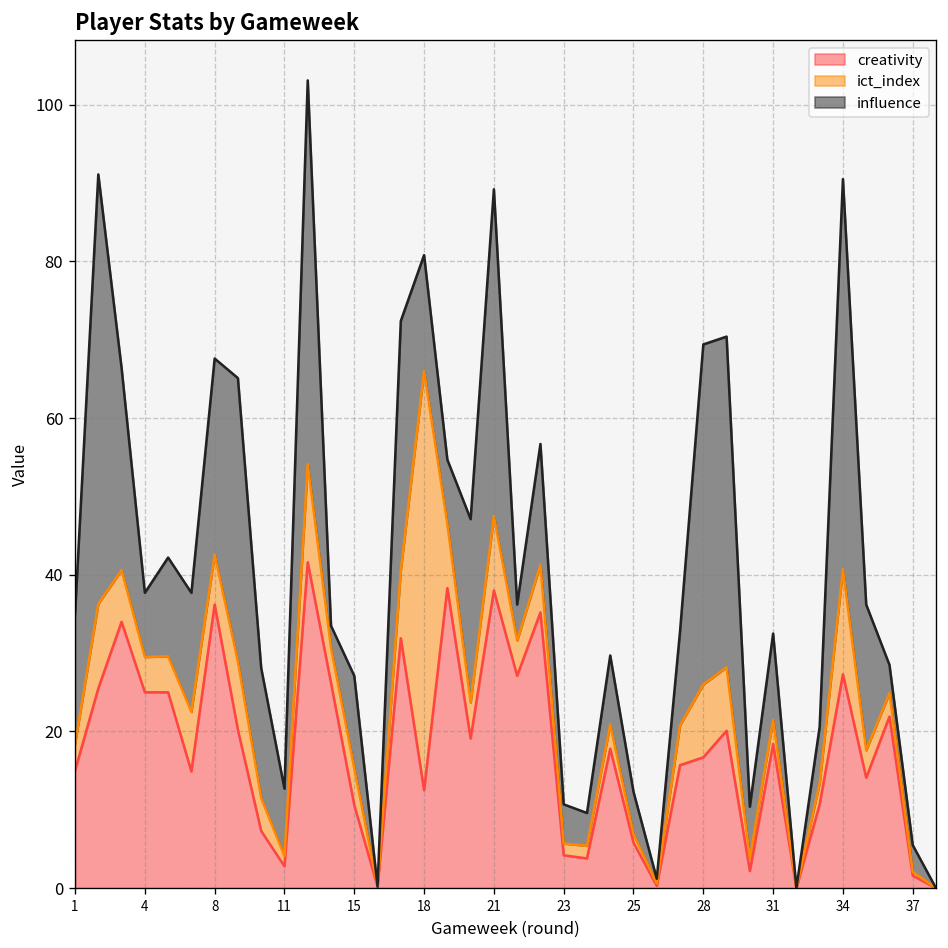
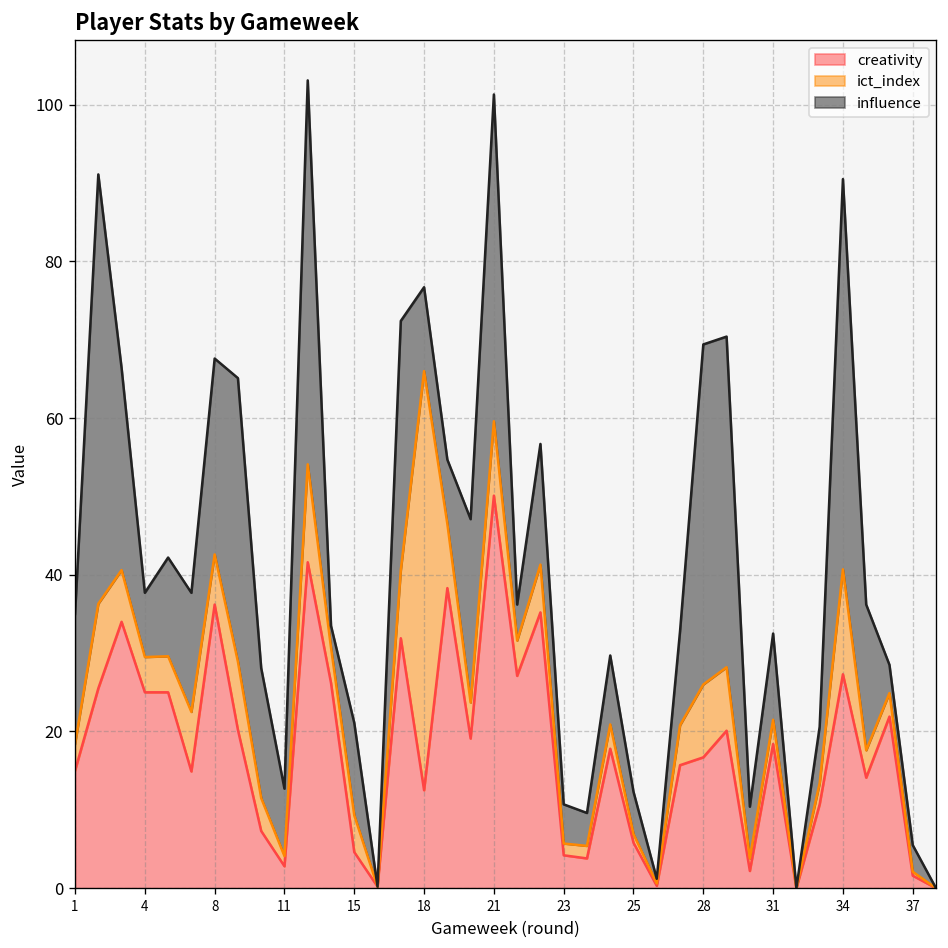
  {
    "creativity": {
-     "15": 11,
+     "15": 5,
      "18": 13,
-     "21": 38
+     "21": 50
    },
    "ict_index": {
      "15": 5,
      "18": 54,
      "21": 10
    },
    "influence": {
      "15": 12,
-     "18": 15,
+     "18": 11,
      "21": 42
    }
  }
